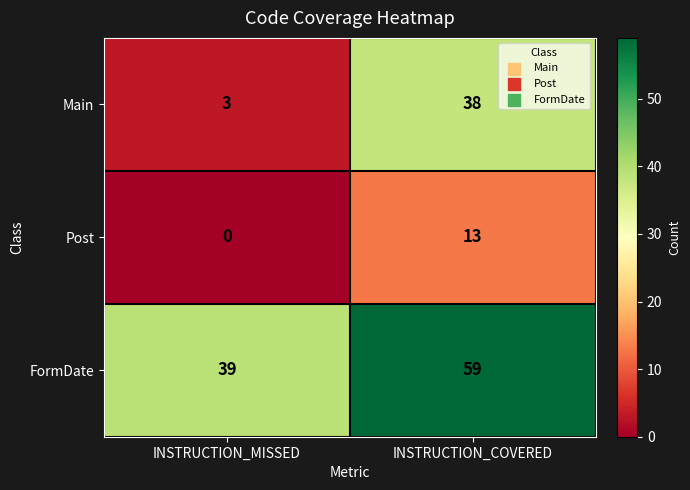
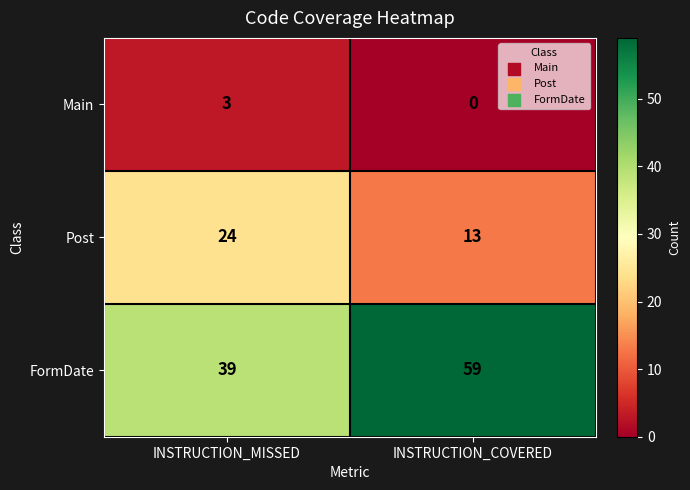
  {
    "Main": {
      "INSTRUCTION_MISSED": 3,
-     "INSTRUCTION_COVERED": 38
+     "INSTRUCTION_COVERED": 0
    },
    "Post": {
-     "INSTRUCTION_MISSED": 0,
+     "INSTRUCTION_MISSED": 24,
      "INSTRUCTION_COVERED": 13
    },
    "FormDate": {
      "INSTRUCTION_MISSED": 39,
      "INSTRUCTION_COVERED": 59
    }
  }
